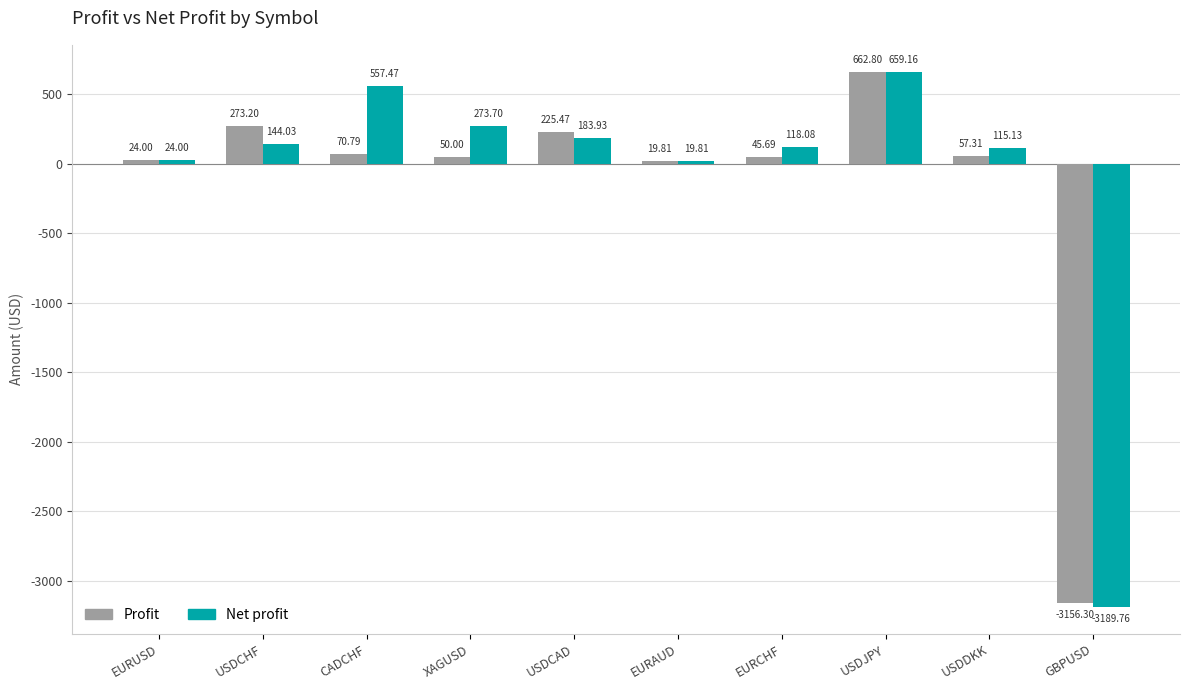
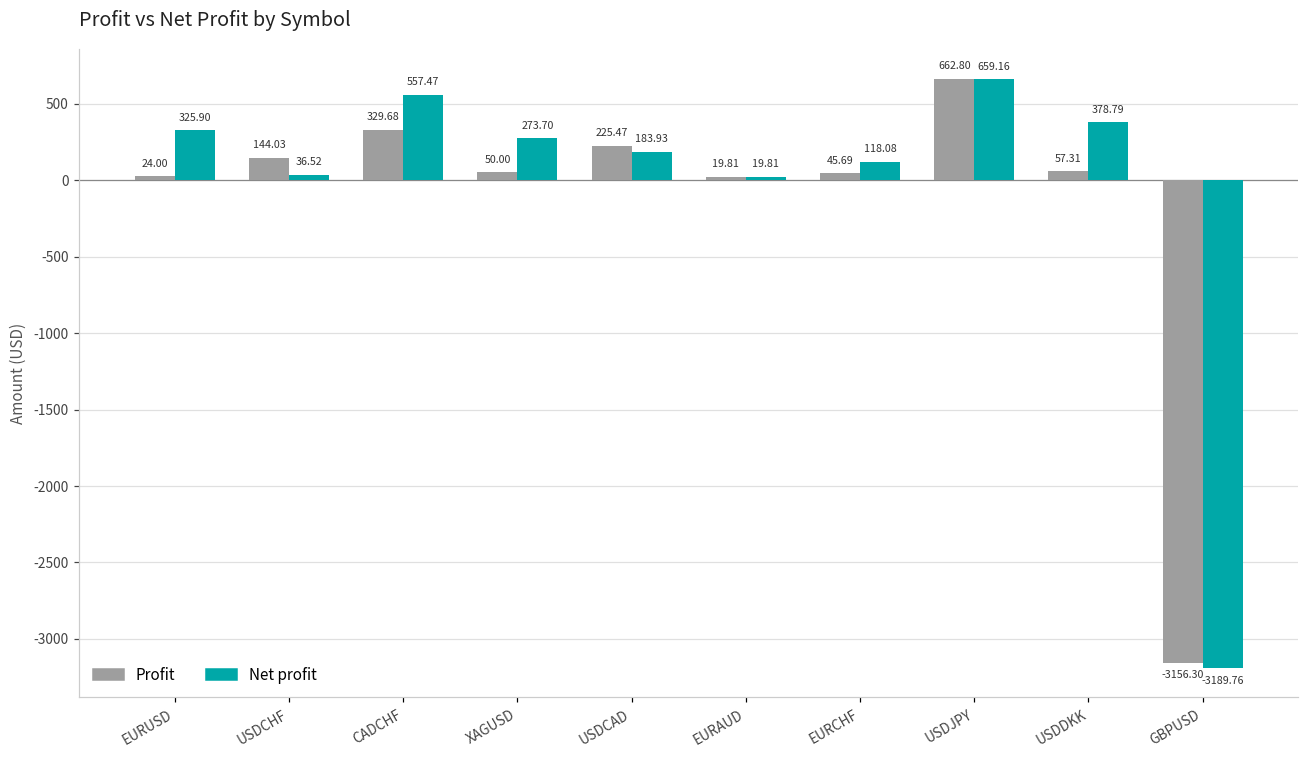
  {
    "Profit": {
      "EURUSD": 24.00,
-     "USDCHF": 273.20,
-     "CADCHF": 70.79,
+     "USDCHF": 144.03,
+     "CADCHF": 329.68,
      "XAGUSD": 50.00,
      "USDCAD": 225.47,
      "EURAUD": 19.81,
      "EURCHF": 45.69,
      "USDJPY": 662.80,
      "USDDKK": 57.31,
      "GBPUSD": -3156.30
    },
    "Net profit": {
-     "EURUSD": 24.00,
-     "USDCHF": 144.03,
+     "EURUSD": 325.90,
+     "USDCHF": 36.52,
      "CADCHF": 557.47,
      "XAGUSD": 273.70,
      "USDCAD": 183.93,
      "EURAUD": 19.81,
      "EURCHF": 118.08,
      "USDJPY": 659.16,
-     "USDDKK": 115.13,
+     "USDDKK": 378.79,
      "GBPUSD": -3189.76
    }
  }
